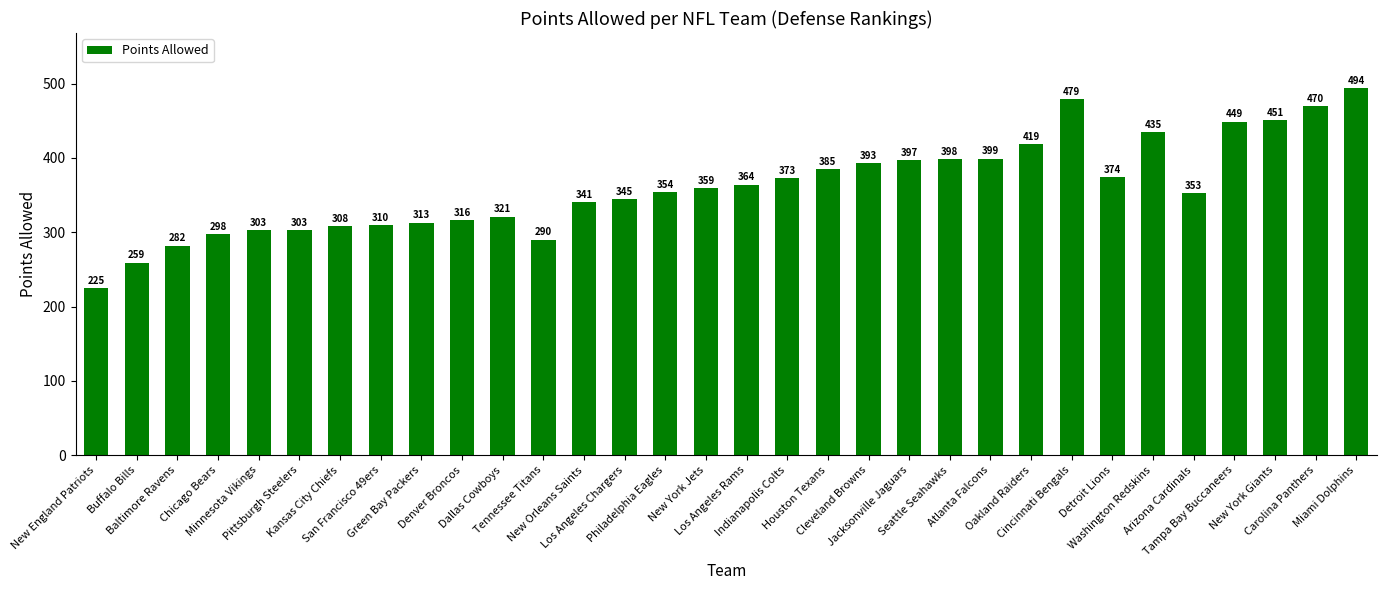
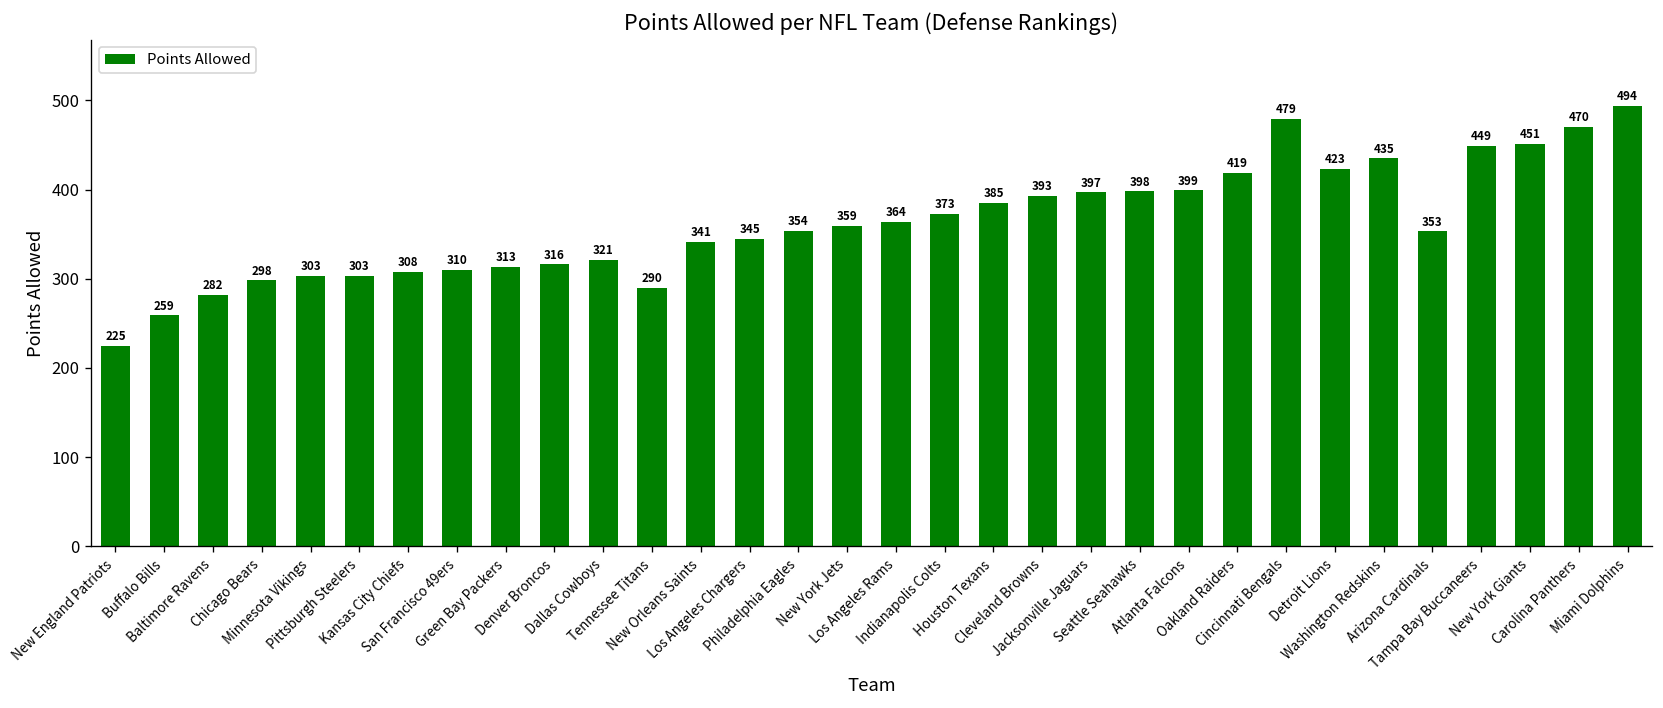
  {
    "New England Patriots": 225,
    "Buffalo Bills": 259,
    "Baltimore Ravens": 282,
    "Chicago Bears": 298,
    "Minnesota Vikings": 303,
    "Pittsburgh Steelers": 303,
    "Kansas City Chiefs": 308,
    "San Francisco 49ers": 310,
    "Green Bay Packers": 313,
    "Denver Broncos": 316,
    "Dallas Cowboys": 321,
    "Tennessee Titans": 290,
    "New Orleans Saints": 341,
    "Los Angeles Chargers": 345,
    "Philadelphia Eagles": 354,
    "New York Jets": 359,
    "Los Angeles Rams": 364,
    "Indianapolis Colts": 373,
    "Houston Texans": 385,
    "Cleveland Browns": 393,
    "Jacksonville Jaguars": 397,
    "Seattle Seahawks": 398,
    "Atlanta Falcons": 399,
    "Oakland Raiders": 419,
    "Cincinnati Bengals": 479,
-   "Detroit Lions": 374,
+   "Detroit Lions": 423,
    "Washington Redskins": 435,
    "Arizona Cardinals": 353,
    "Tampa Bay Buccaneers": 449,
    "New York Giants": 451,
    "Carolina Panthers": 470,
    "Miami Dolphins": 494
  }
